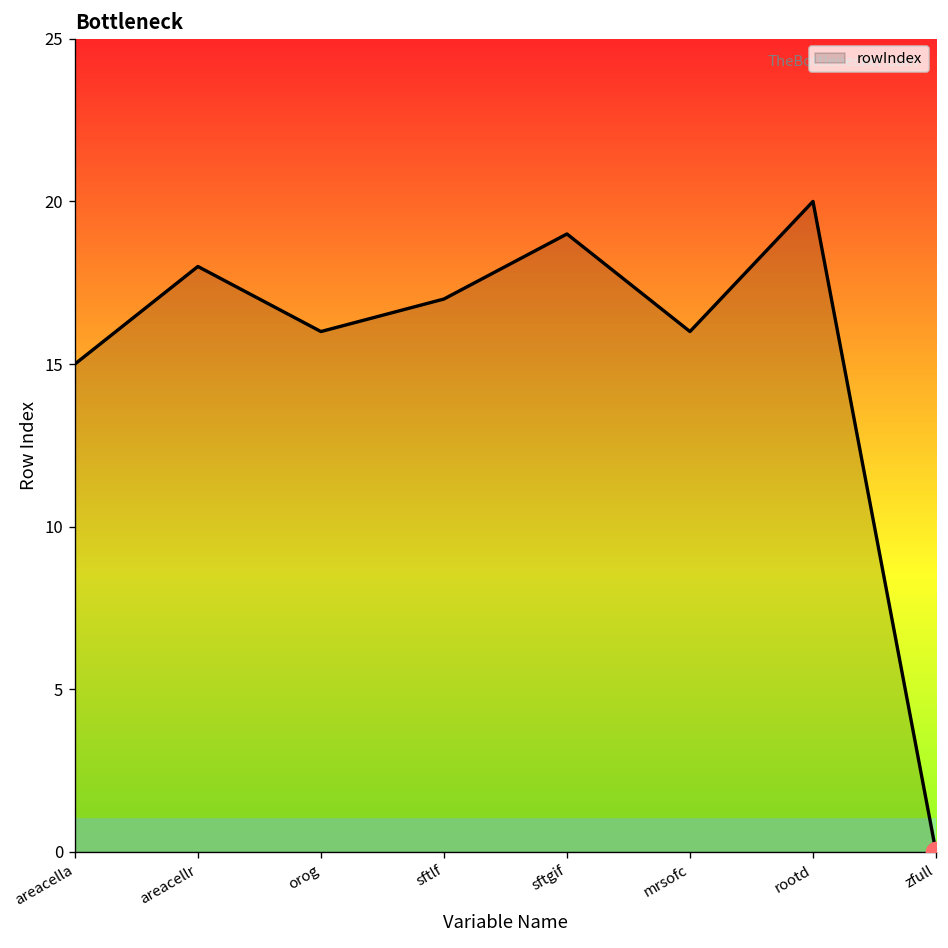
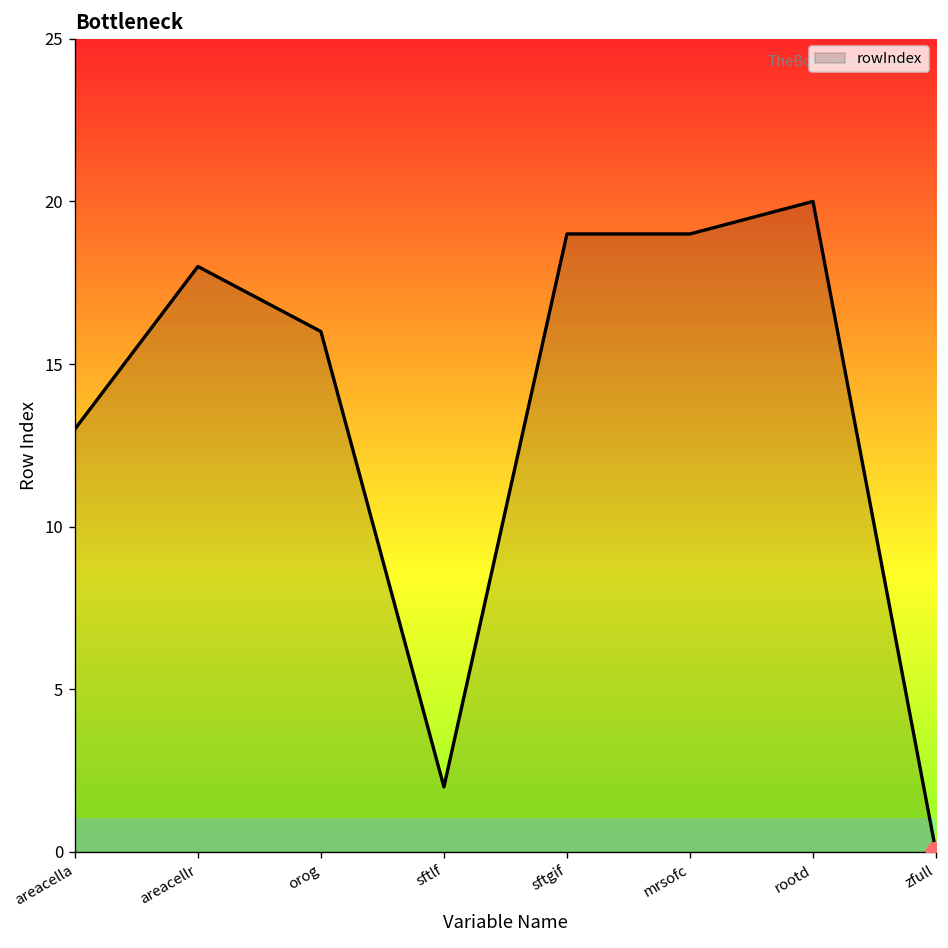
  {
    "rowIndex": {
-     "areacella": 15,
+     "areacella": 13,
      "areacellr": 18,
      "orog": 16,
-     "sftlf": 17,
+     "sftlf": 2,
      "sftgif": 19,
-     "mrsofc": 16,
+     "mrsofc": 19,
      "rootd": 20
    }
  }
